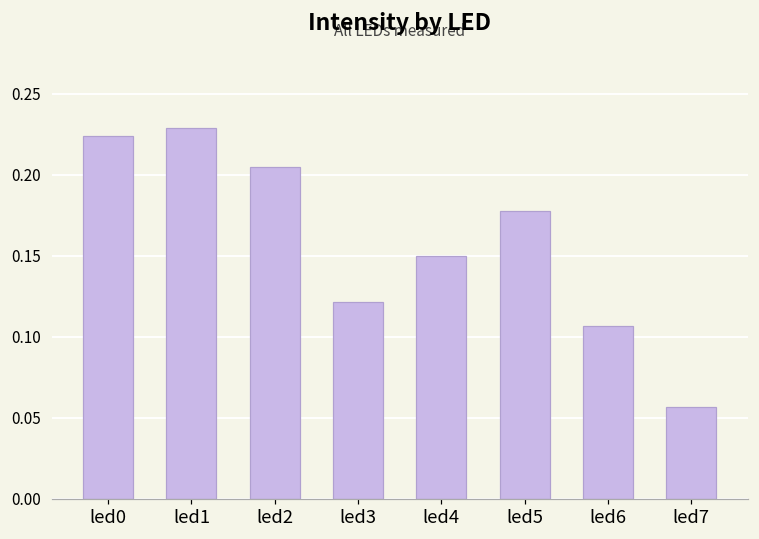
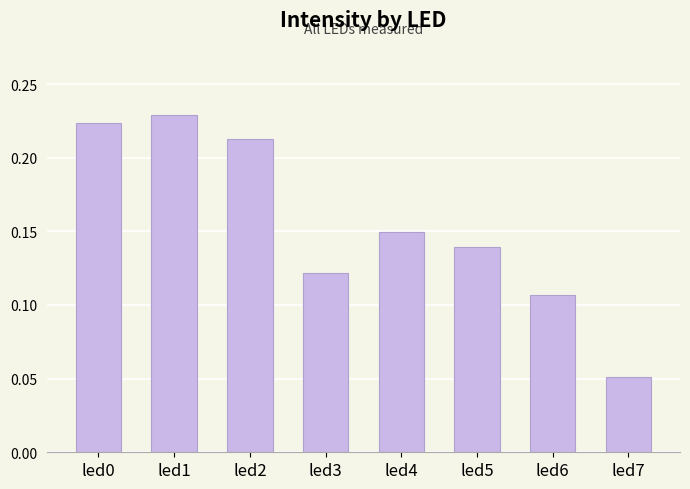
  {
    "led0": 0.224,
    "led1": 0.229,
-   "led2": 0.205,
+   "led2": 0.213,
    "led3": 0.121,
    "led4": 0.150,
-   "led5": 0.177,
+   "led5": 0.140,
    "led6": 0.107,
-   "led7": 0.057
+   "led7": 0.051
  }
